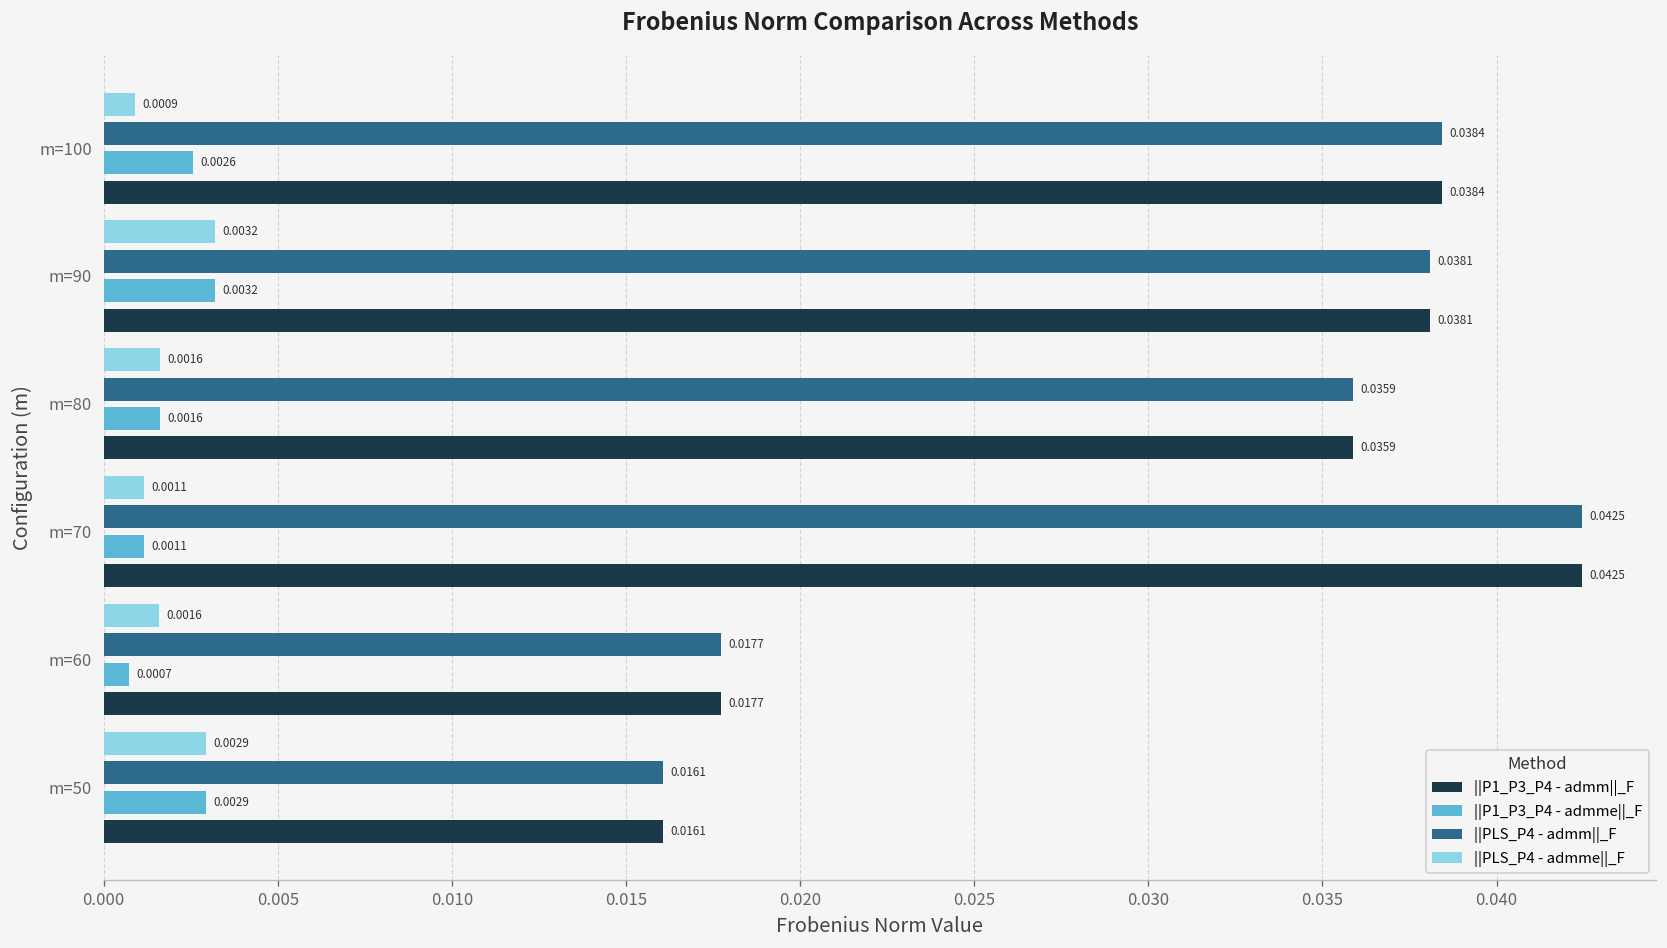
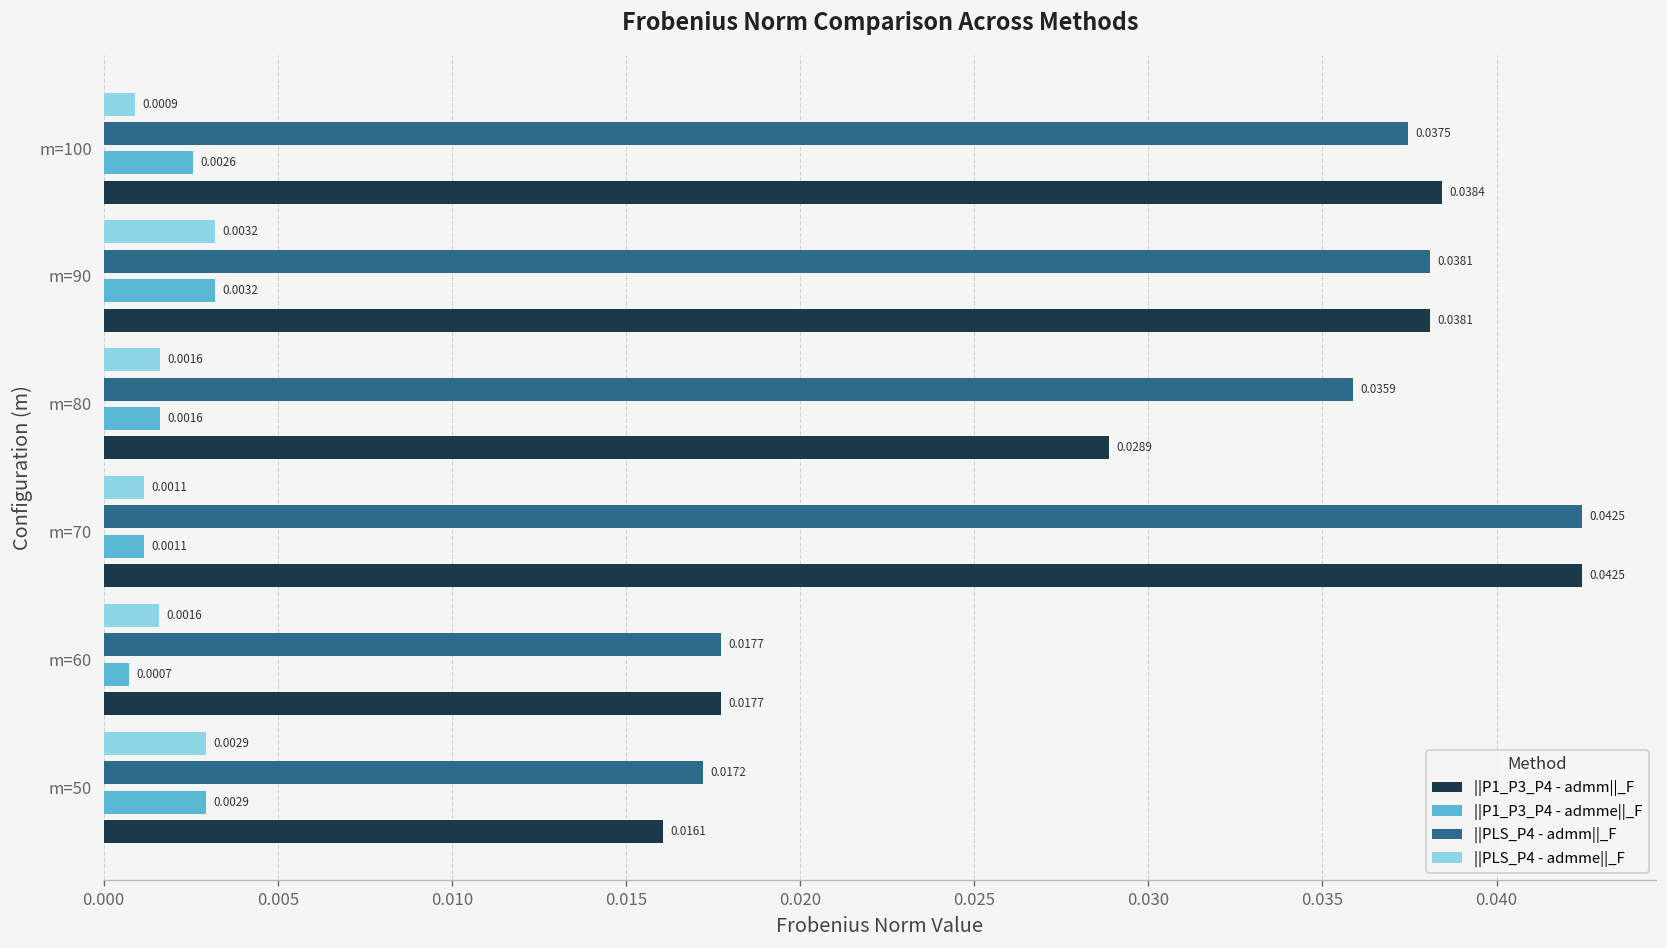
  {
    "||P1_P3_P4 - admm||_F": {
      "m=100": 0.0384,
      "m=90": 0.0381,
-     "m=80": 0.0359,
+     "m=80": 0.0289,
      "m=70": 0.0425,
      "m=60": 0.0177,
      "m=50": 0.0161
    },
    "||P1_P3_P4 - admme||_F": {
      "m=100": 0.0026,
      "m=90": 0.0032,
      "m=80": 0.0016,
      "m=70": 0.0011,
      "m=60": 0.0007,
      "m=50": 0.0029
    },
    "||PLS_P4 - admm||_F": {
-     "m=100": 0.0384,
+     "m=100": 0.0375,
      "m=90": 0.0381,
      "m=80": 0.0359,
      "m=70": 0.0425,
      "m=60": 0.0177,
-     "m=50": 0.0161
+     "m=50": 0.0172
    },
    "||PLS_P4 - admme||_F": {
      "m=100": 0.0009,
      "m=90": 0.0032,
      "m=80": 0.0016,
      "m=70": 0.0011,
      "m=60": 0.0016,
      "m=50": 0.0029
    }
  }
